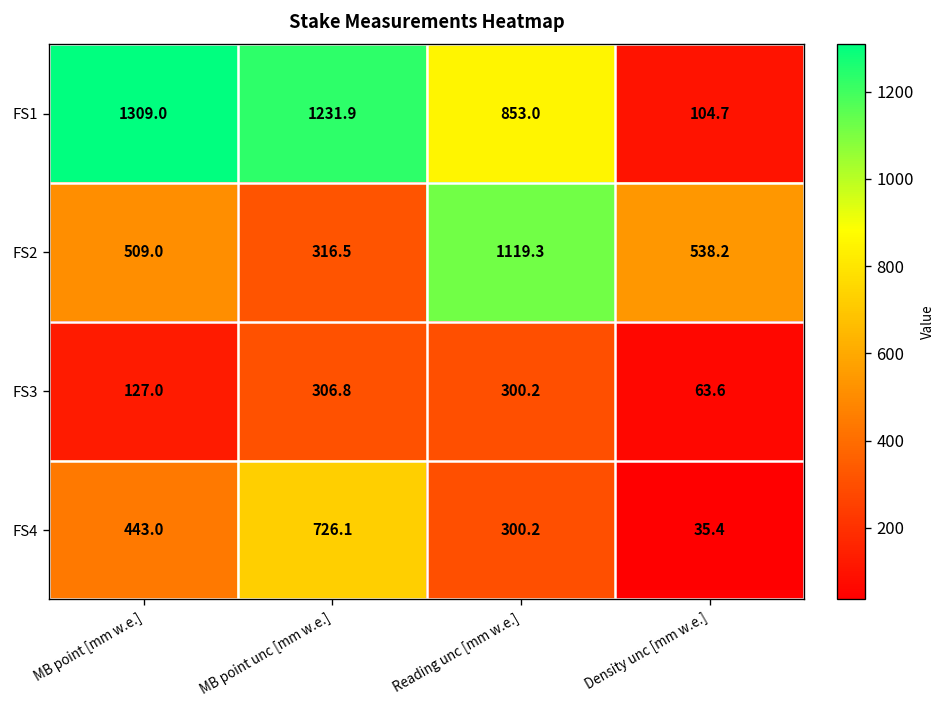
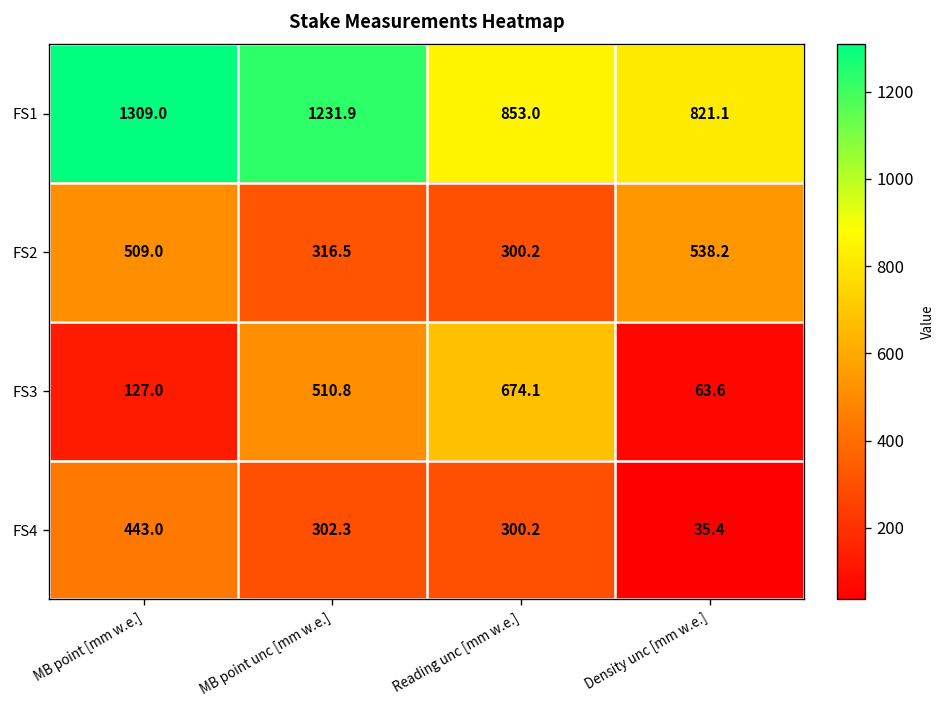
  {
    "FS1": {
      "MB point [mm w.e.]": 1309.0,
      "MB point unc [mm w.e.]": 1231.9,
      "Reading unc [mm w.e.]": 853.0,
-     "Density unc [mm w.e.]": 104.7
+     "Density unc [mm w.e.]": 821.1
    },
    "FS2": {
      "MB point [mm w.e.]": 509.0,
      "MB point unc [mm w.e.]": 316.5,
-     "Reading unc [mm w.e.]": 1119.3,
+     "Reading unc [mm w.e.]": 300.2,
      "Density unc [mm w.e.]": 538.2
    },
    "FS3": {
      "MB point [mm w.e.]": 127.0,
-     "MB point unc [mm w.e.]": 306.8,
-     "Reading unc [mm w.e.]": 300.2,
+     "MB point unc [mm w.e.]": 510.8,
+     "Reading unc [mm w.e.]": 674.1,
      "Density unc [mm w.e.]": 63.6
    },
    "FS4": {
      "MB point [mm w.e.]": 443.0,
-     "MB point unc [mm w.e.]": 726.1,
+     "MB point unc [mm w.e.]": 302.3,
      "Reading unc [mm w.e.]": 300.2,
      "Density unc [mm w.e.]": 35.4
    }
  }
